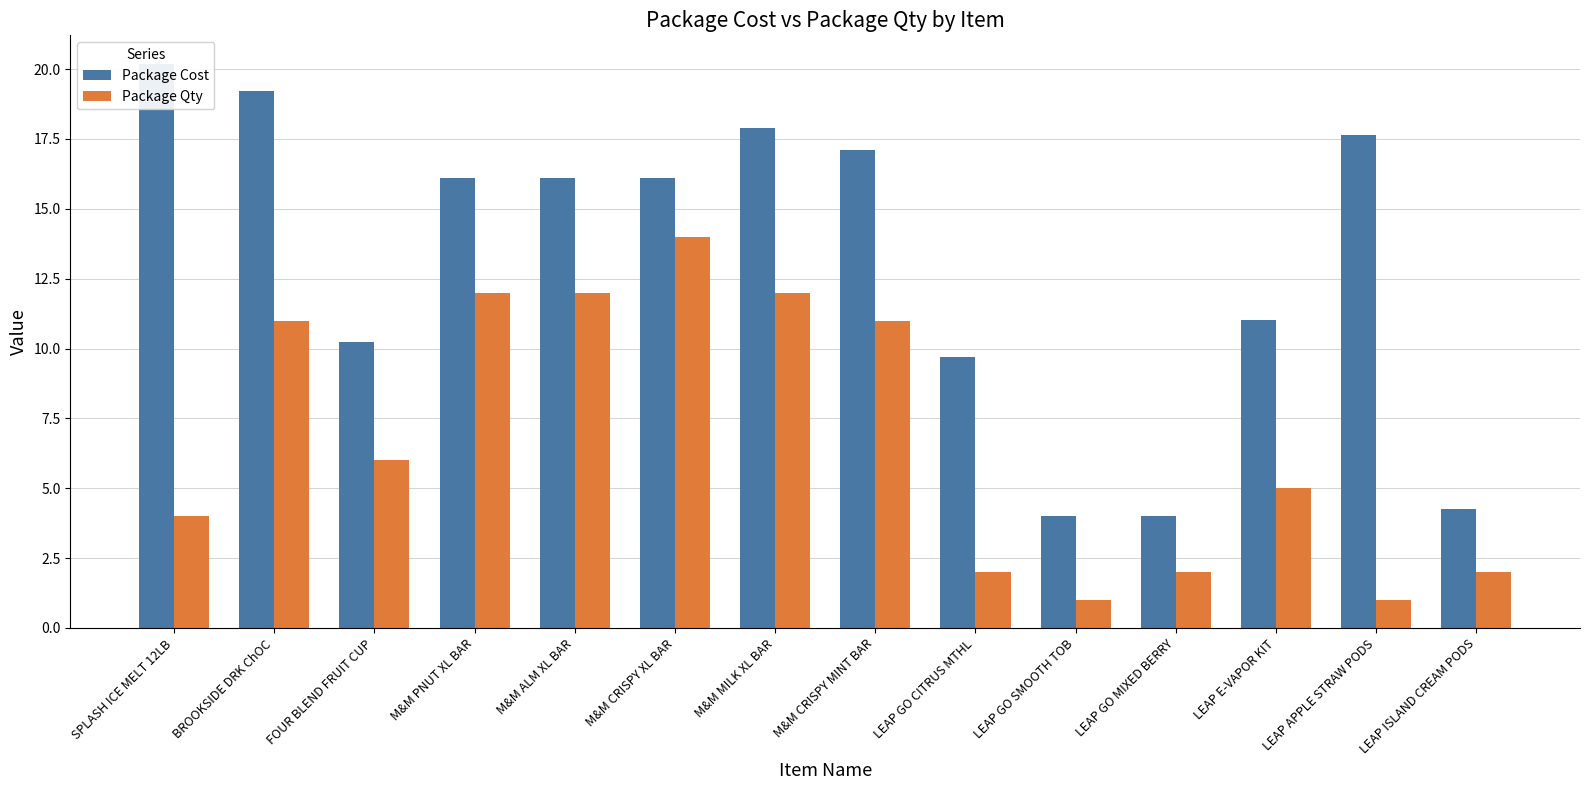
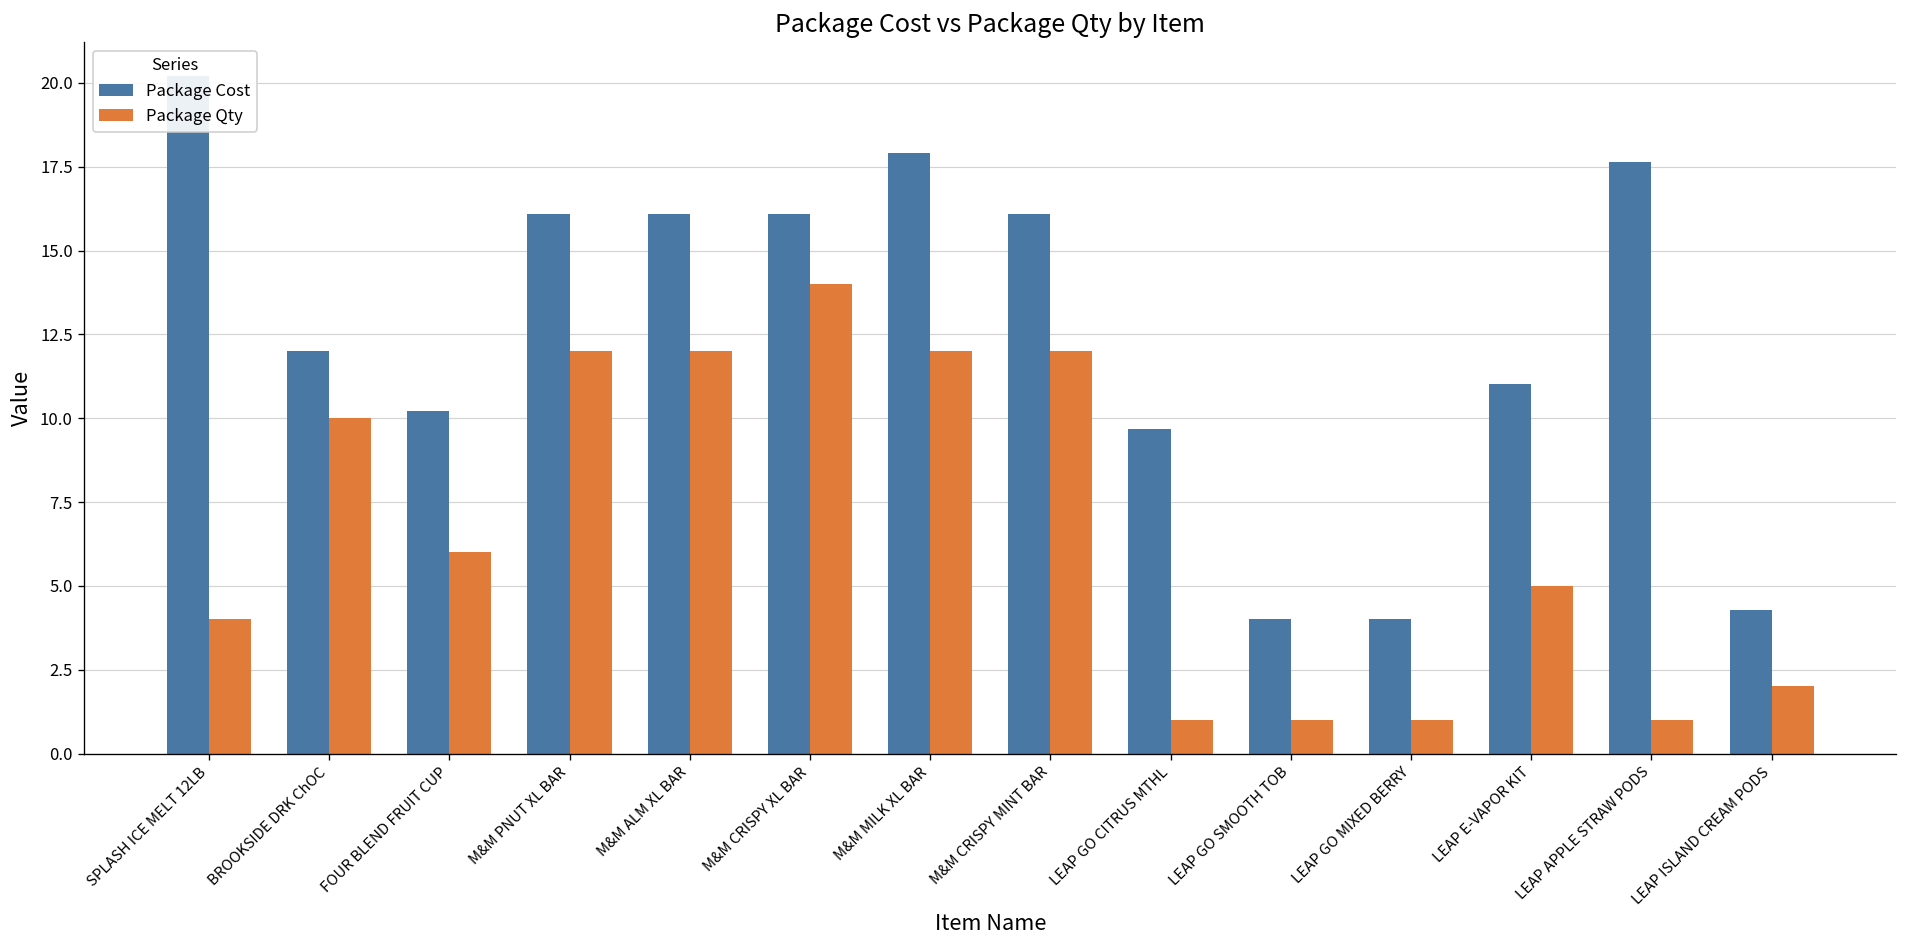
  {
    "Package Cost": {
-     "BROOKSIDE DRK ChOC": 19.2,
+     "BROOKSIDE DRK ChOC": 12.0,
      "FOUR BLEND FRUIT CUP": 10.2,
      "M&M PNUT XL BAR": 16.1,
      "M&M ALM XL BAR": 16.1,
      "M&M CRISPY XL BAR": 16.1,
      "M&M MILK XL BAR": 17.9,
-     "M&M CRISPY MINT BAR": 17.1,
+     "M&M CRISPY MINT BAR": 16.1,
      "LEAP GO CITRUS MTHL": 9.7,
      "LEAP GO SMOOTH TOB": 4.0,
      "LEAP GO MIXED BERRY": 4.0,
      "LEAP E-VAPOR KIT": 11.0,
      "LEAP APPLE STRAW PODS": 17.6,
      "LEAP ISLAND CREAM PODS": 4.3
    },
    "Package Qty": {
      "SPLASH ICE MELT 12LB": 4,
-     "BROOKSIDE DRK ChOC": 11,
+     "BROOKSIDE DRK ChOC": 10,
      "FOUR BLEND FRUIT CUP": 6,
      "M&M PNUT XL BAR": 12,
      "M&M ALM XL BAR": 12,
      "M&M CRISPY XL BAR": 14,
      "M&M MILK XL BAR": 12,
-     "M&M CRISPY MINT BAR": 11,
-     "LEAP GO CITRUS MTHL": 2,
+     "M&M CRISPY MINT BAR": 12,
+     "LEAP GO CITRUS MTHL": 1,
      "LEAP GO SMOOTH TOB": 1,
-     "LEAP GO MIXED BERRY": 2,
+     "LEAP GO MIXED BERRY": 1,
      "LEAP E-VAPOR KIT": 5,
      "LEAP APPLE STRAW PODS": 1,
      "LEAP ISLAND CREAM PODS": 2
    }
  }
